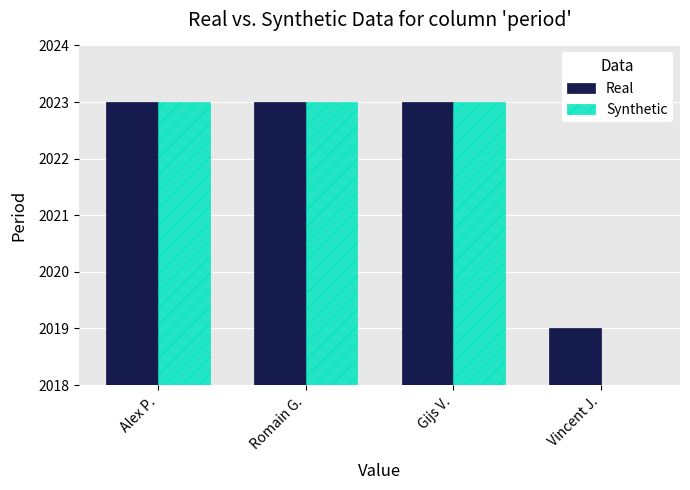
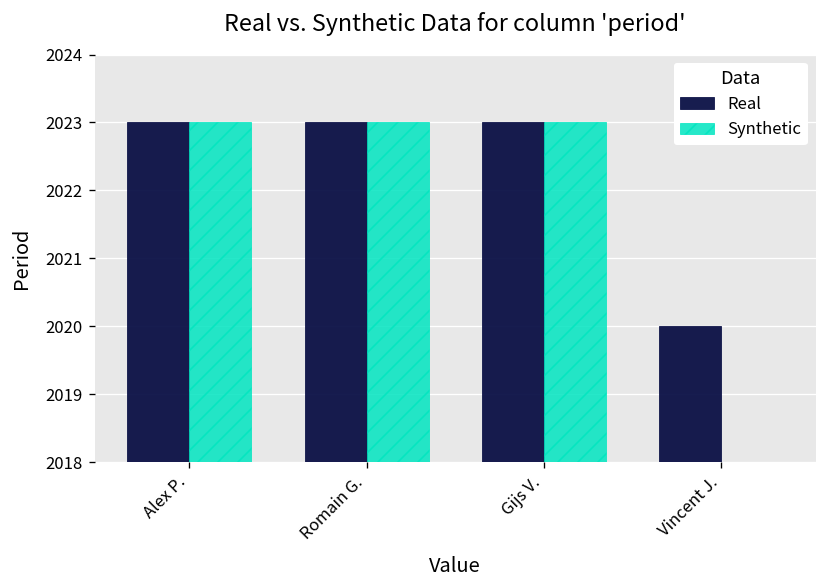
  {
    "Real": {
      "Alex P.": 2023,
      "Romain G.": 2023,
      "Gijs V.": 2023,
-     "Vincent J.": 2019
+     "Vincent J.": 2020
    },
    "Synthetic": {
      "Alex P.": 2023,
      "Romain G.": 2023,
      "Gijs V.": 2023,
      "Vincent J.": 2018
    }
  }
